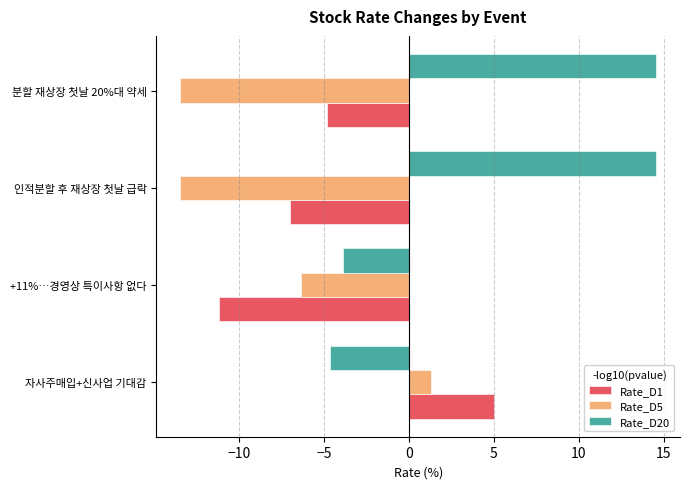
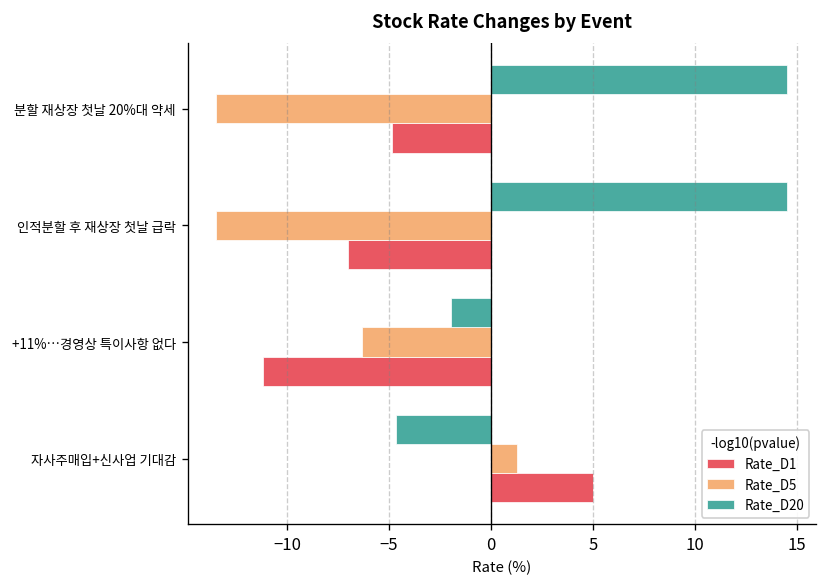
  {
    "Rate_D1": {
      "분할 재상장 첫날 20%대 약세": -4.8,
      "인적분할 후 재상장 첫날 급락": -7.0,
      "+11%…경영상 특이사항 없다": -11.2,
      "자사주매입+신사업 기대감": 5.0
    },
    "Rate_D5": {
      "분할 재상장 첫날 20%대 약세": -13.5,
      "인적분할 후 재상장 첫날 급락": -13.5,
      "+11%…경영상 특이사항 없다": -6.3,
      "자사주매입+신사업 기대감": 1.3
    },
    "Rate_D20": {
      "분할 재상장 첫날 20%대 약세": 14.6,
      "인적분할 후 재상장 첫날 급락": 14.6,
-     "+11%…경영상 특이사항 없다": -3.9,
+     "+11%…경영상 특이사항 없다": -1.9,
      "자사주매입+신사업 기대감": -4.6
    }
  }
